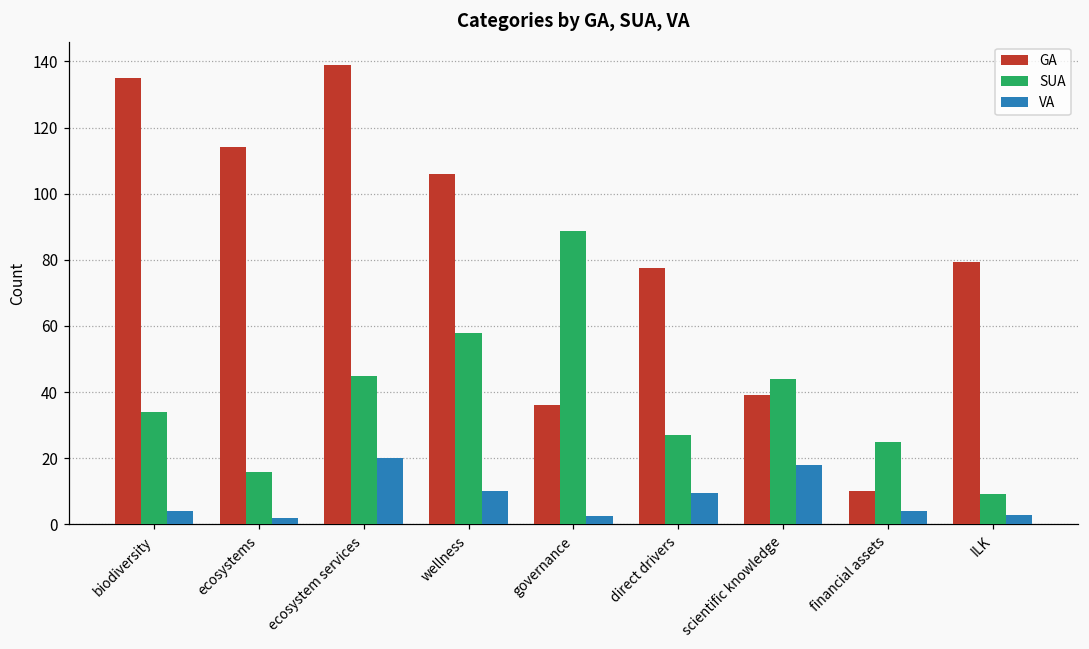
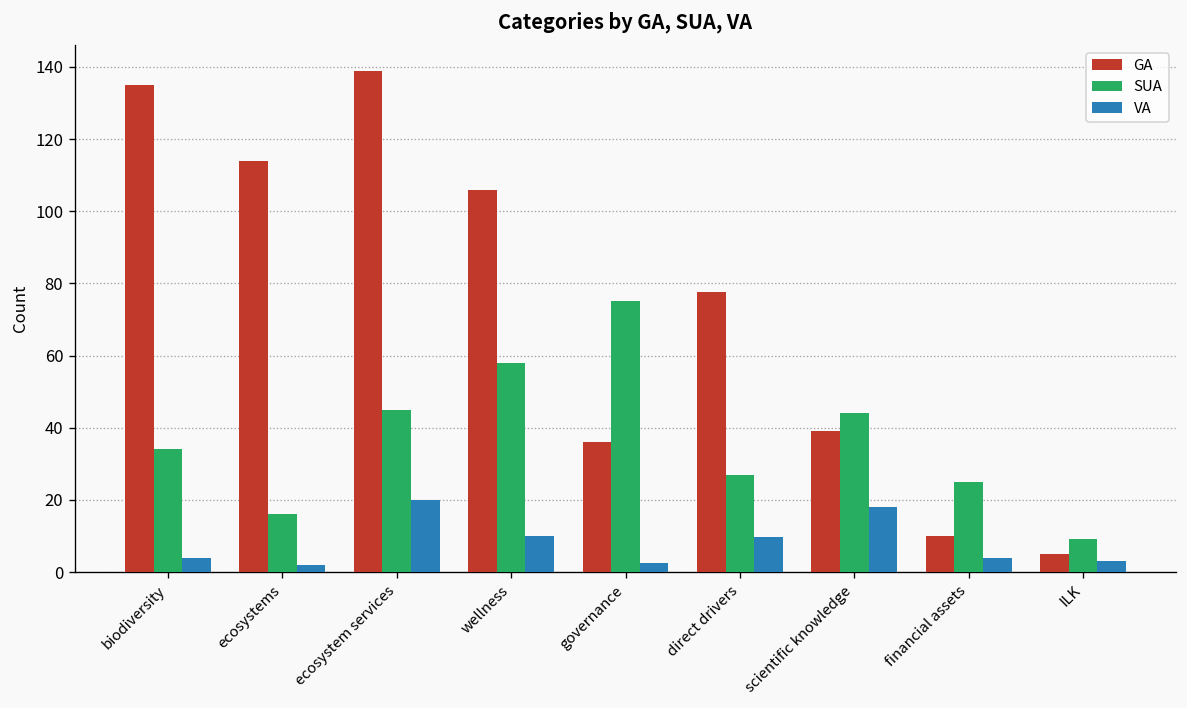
  {
    "GA": {
      "biodiversity": 135,
      "ecosystems": 114,
      "ecosystem services": 139,
      "wellness": 106,
      "governance": 36,
      "direct drivers": 78,
      "scientific knowledge": 39,
      "financial assets": 10,
-     "ILK": 79
+     "ILK": 5
    },
    "SUA": {
      "biodiversity": 34,
      "ecosystems": 16,
      "ecosystem services": 45,
      "wellness": 58,
-     "governance": 89,
+     "governance": 75,
      "direct drivers": 27,
      "scientific knowledge": 44,
      "financial assets": 25,
      "ILK": 9
    },
    "VA": {
      "biodiversity": 4,
      "ecosystems": 2,
      "ecosystem services": 20,
      "wellness": 10,
      "governance": 3,
      "direct drivers": 10,
      "scientific knowledge": 18,
      "financial assets": 4,
      "ILK": 3
    }
  }
